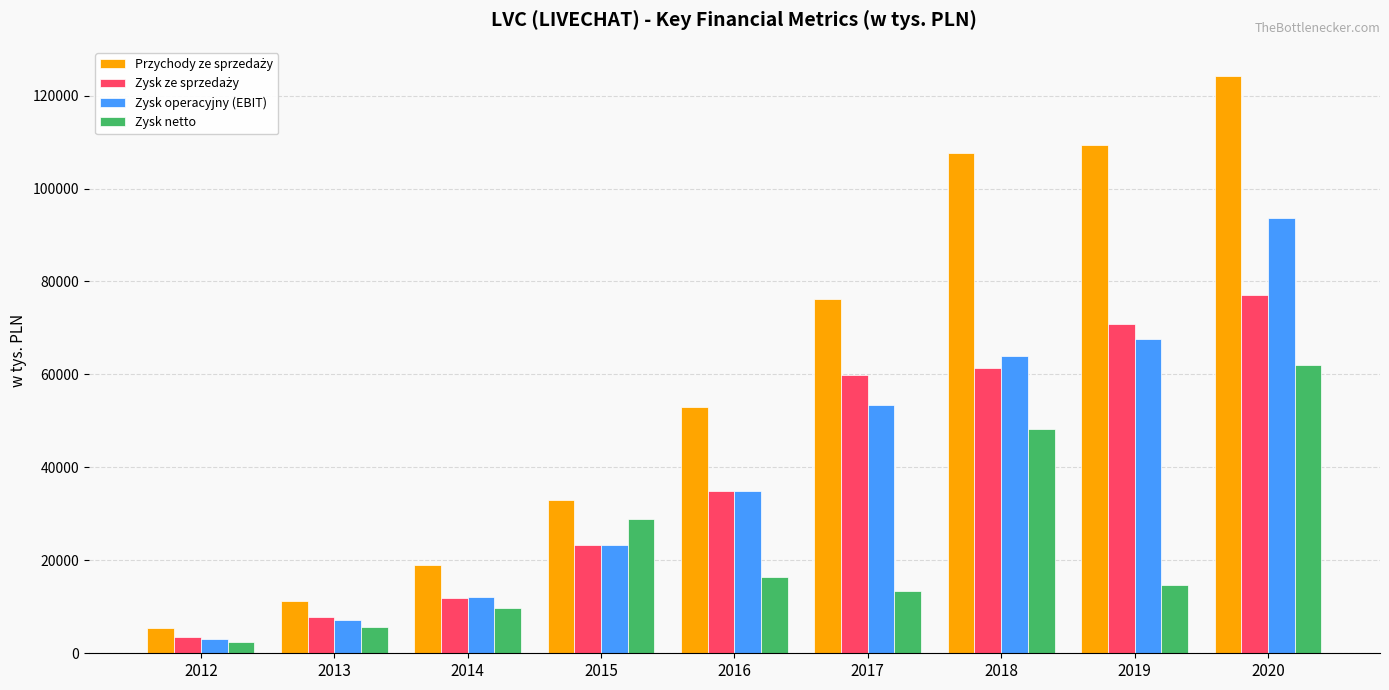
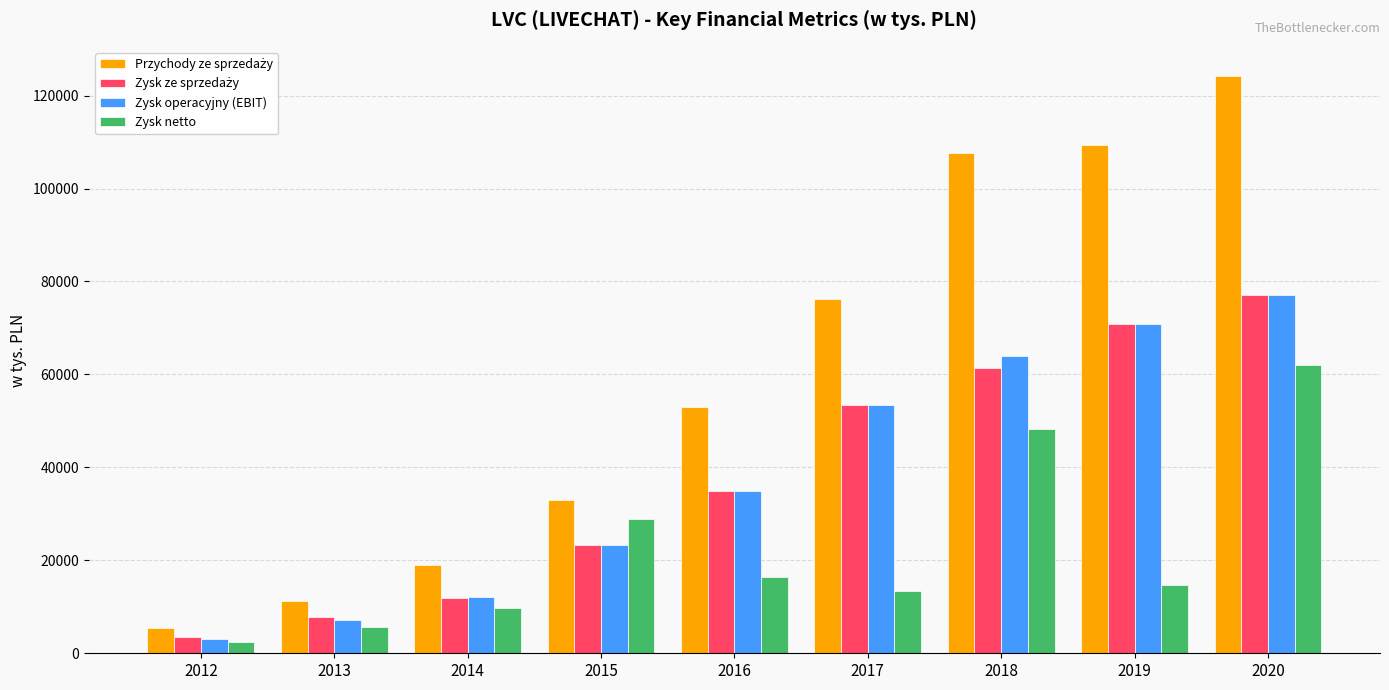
  {
    "Przychody ze sprzedaży": {
      "2012": 5000,
      "2013": 11000,
      "2014": 19000,
      "2015": 33000,
      "2016": 53000,
      "2017": 76000,
      "2018": 108000,
      "2019": 109000,
      "2020": 124000
    },
    "Zysk ze sprzedaży": {
      "2012": 3000,
      "2013": 8000,
      "2014": 12000,
      "2015": 23000,
      "2016": 35000,
-     "2017": 60000,
+     "2017": 53000,
      "2018": 61000,
      "2019": 71000,
      "2020": 77000
    },
    "Zysk operacyjny (EBIT)": {
      "2012": 3000,
      "2013": 7000,
      "2014": 12000,
      "2015": 23000,
      "2016": 35000,
      "2017": 53000,
      "2018": 64000,
-     "2019": 68000,
-     "2020": 94000
+     "2019": 71000,
+     "2020": 77000
    },
    "Zysk netto": {
      "2012": 2000,
      "2013": 6000,
      "2014": 10000,
      "2015": 29000,
      "2016": 16000,
      "2017": 13000,
      "2018": 48000,
      "2019": 15000,
      "2020": 62000
    }
  }
